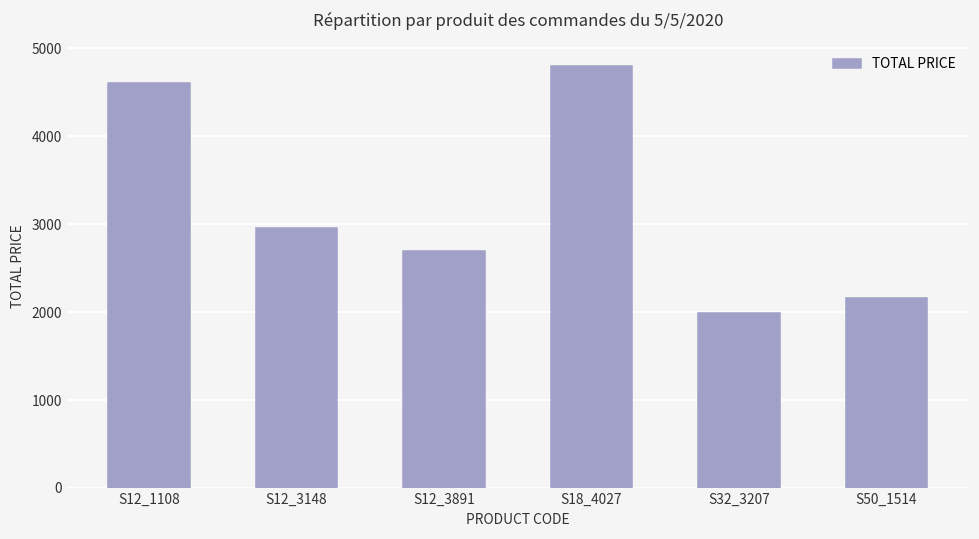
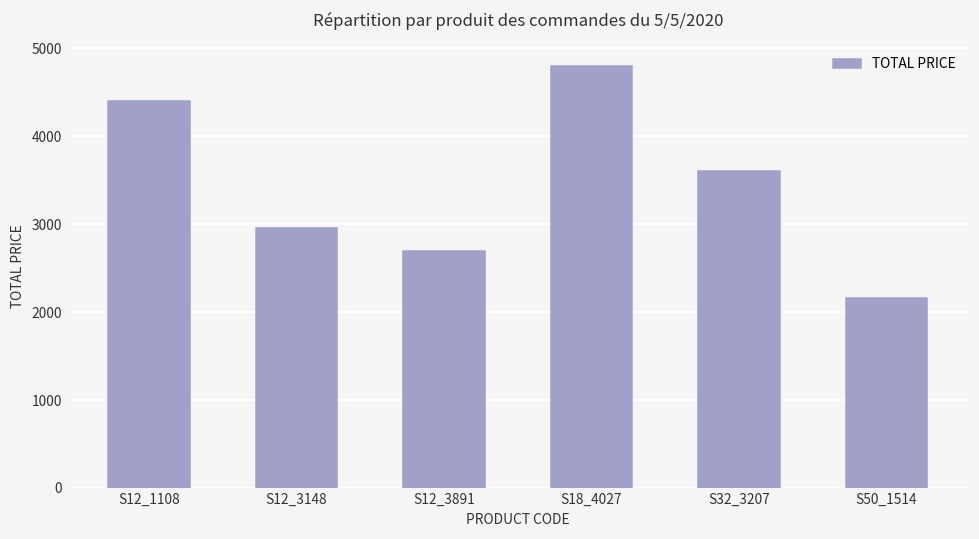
  {
-   "S12_1108": 4600,
+   "S12_1108": 4400,
    "S12_3148": 3000,
    "S12_3891": 2700,
    "S18_4027": 4800,
-   "S32_3207": 2000,
+   "S32_3207": 3600,
    "S50_1514": 2200
  }
